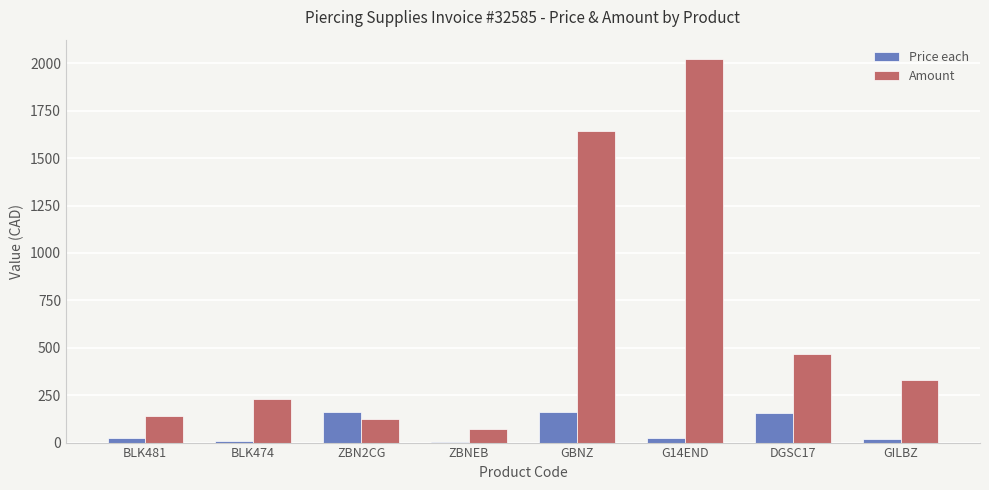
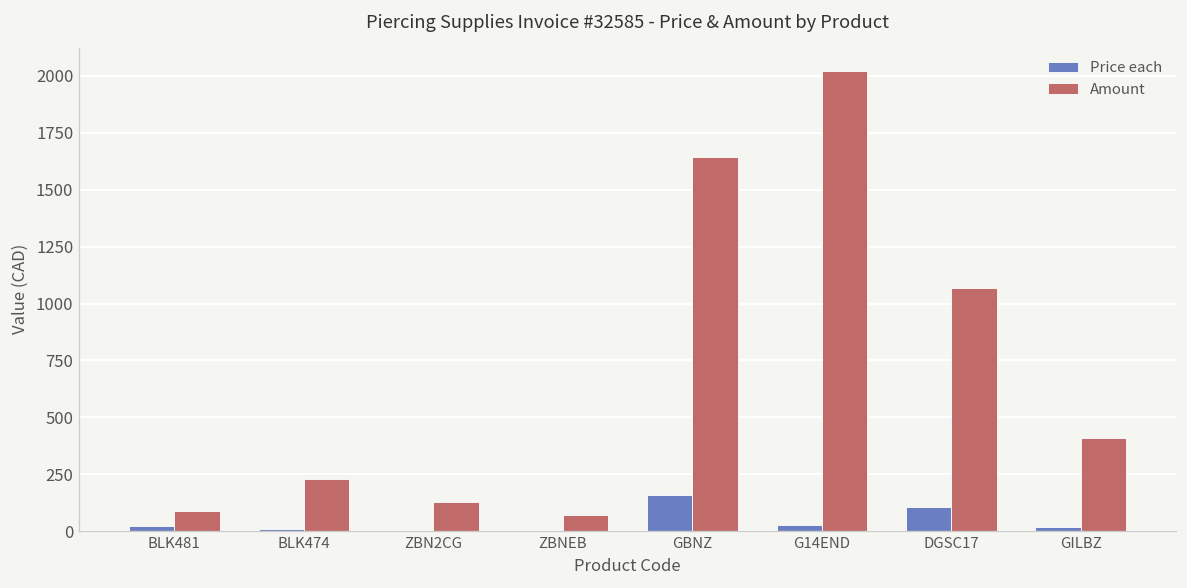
  {
    "Price each": {
      "BLK481": 20,
-     "ZBN2CG": 160,
+     "ZBN2CG": 0,
      "GBNZ": 160,
      "G14END": 30,
-     "DGSC17": 160,
+     "DGSC17": 110,
      "GILBZ": 20
    },
    "Amount": {
-     "BLK481": 140,
+     "BLK481": 90,
      "BLK474": 230,
      "ZBN2CG": 130,
      "ZBNEB": 70,
      "GBNZ": 1640,
      "G14END": 2020,
-     "DGSC17": 470,
-     "GILBZ": 330
+     "DGSC17": 1070,
+     "GILBZ": 410
    }
  }
